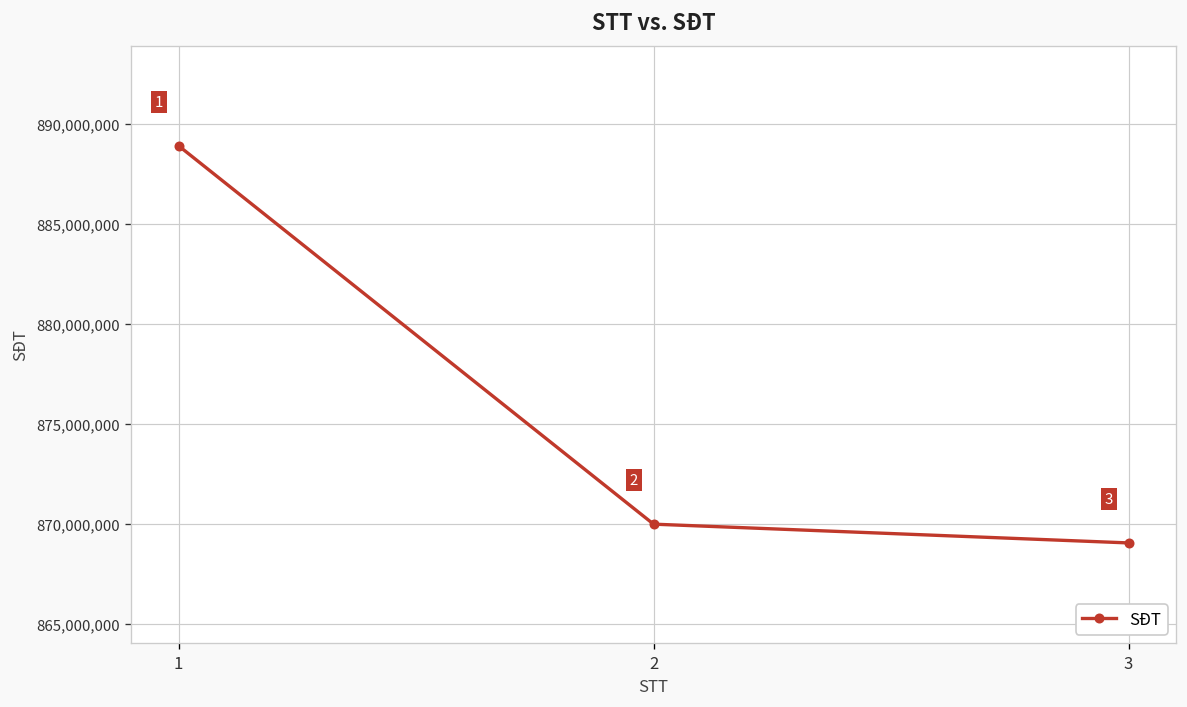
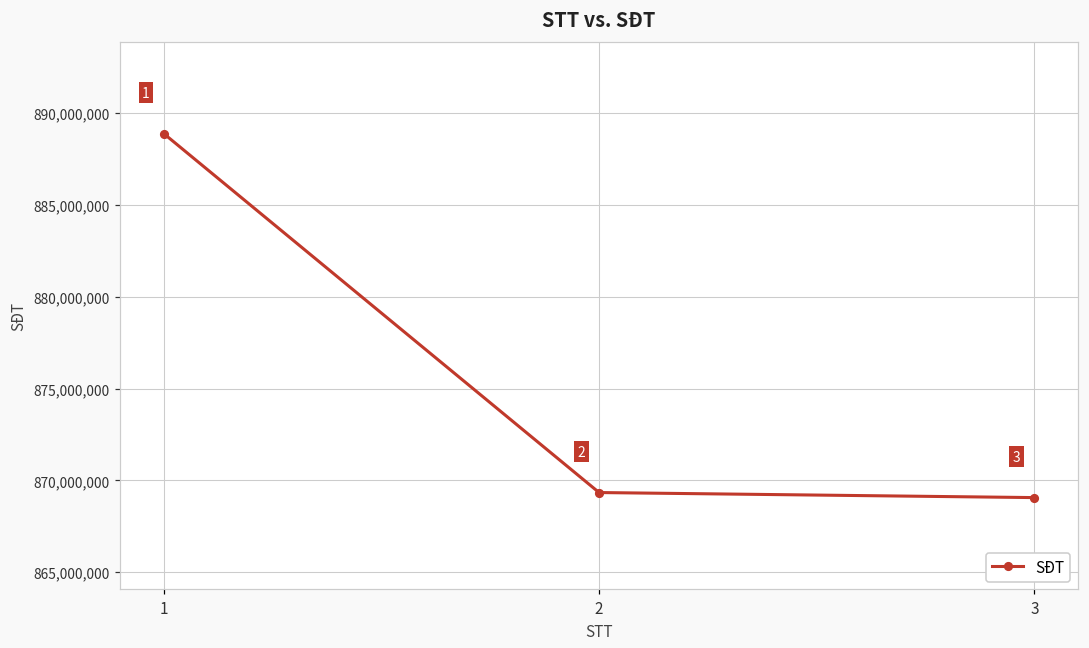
  {
    "1": "888,900,000",
-   "2": "870,000,000",
+   "2": "869,300,000",
    "3": "869,100,000"
  }
